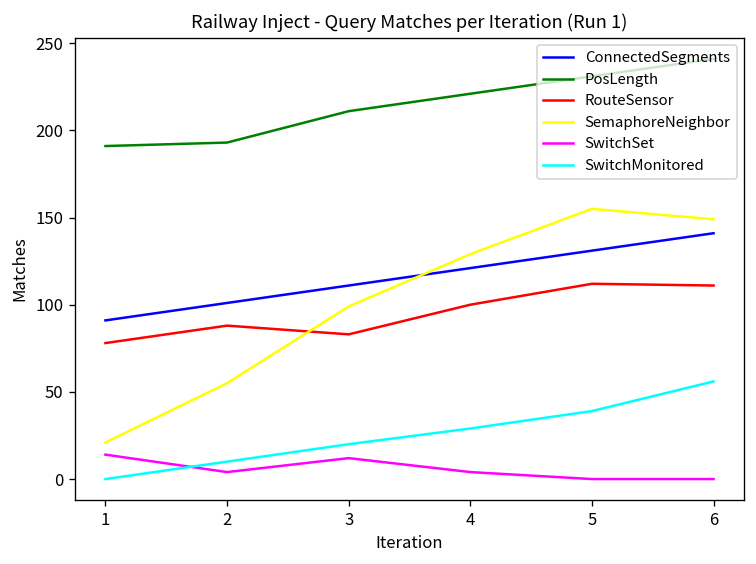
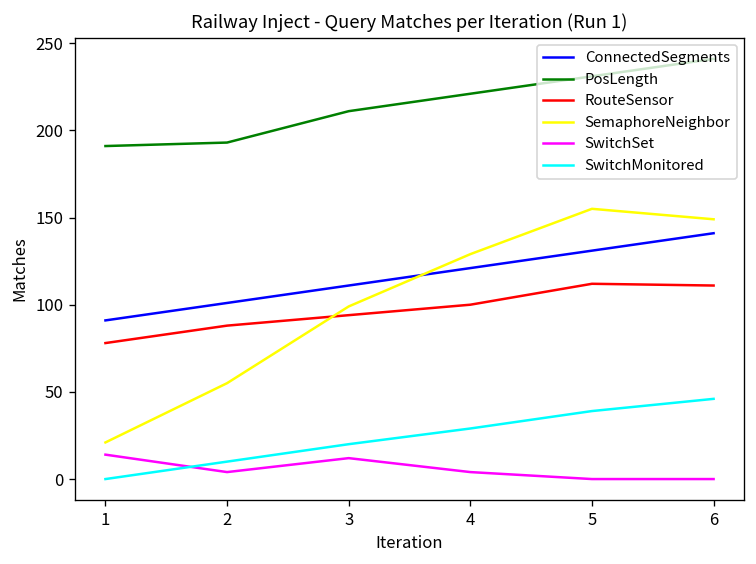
  {
    "ConnectedSegments": {
      "1": 91,
      "2": 101,
      "3": 111,
      "4": 121,
      "5": 131,
      "6": 141
    },
    "PosLength": {
      "1": 191,
      "2": 193,
      "3": 211,
      "4": 221
    },
    "RouteSensor": {
      "1": 78,
      "2": 88,
-     "3": 83,
+     "3": 94,
      "4": 100,
      "5": 112,
      "6": 111
    },
    "SemaphoreNeighbor": {
      "1": 21,
      "2": 55,
      "3": 99,
      "4": 129,
      "5": 155,
      "6": 149
    },
    "SwitchSet": {
      "1": 14,
      "2": 4,
      "3": 12,
      "4": 4,
      "5": 0,
      "6": 0
    },
    "SwitchMonitored": {
      "1": 0,
      "2": 10,
      "3": 20,
      "4": 29,
      "5": 39,
-     "6": 56
+     "6": 46
    }
  }
